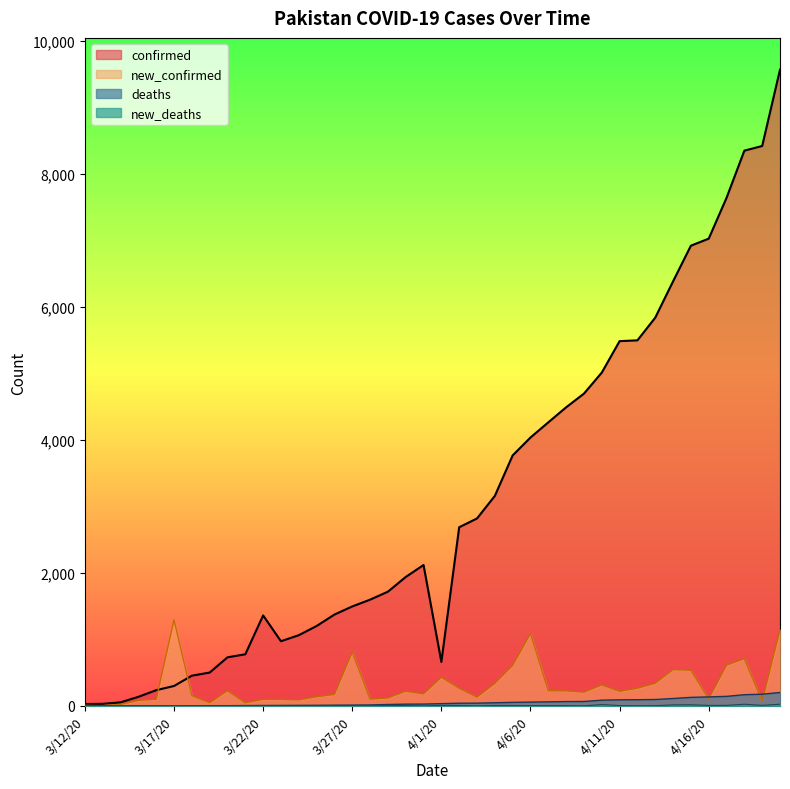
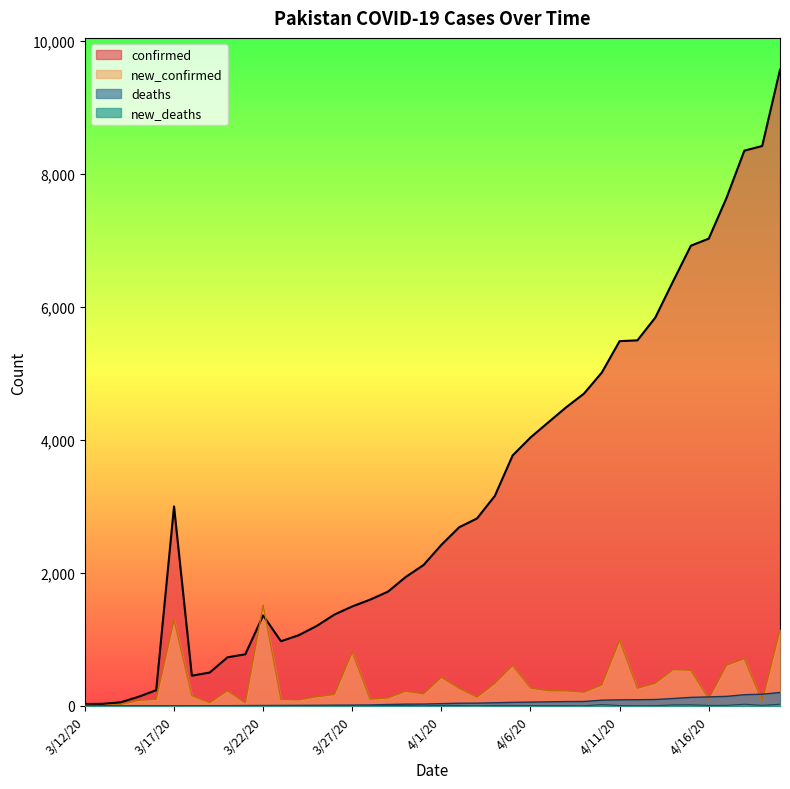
  {
    "confirmed": {
-     "3/17/20": "300",
+     "3/17/20": "3,000",
      "3/22/20": "1,400",
      "3/27/20": "1,500",
-     "4/1/20": "700",
+     "4/1/20": "2,400",
      "4/6/20": "4,000",
      "4/11/20": "5,500",
      "4/16/20": "7,000"
    },
    "new_confirmed": {
      "3/17/20": "1,300",
-     "3/22/20": "100",
+     "3/22/20": "1,500",
      "3/27/20": "800",
      "4/1/20": "400",
-     "4/6/20": "1,100",
-     "4/11/20": "200"
+     "4/6/20": "300",
+     "4/11/20": "1,000"
    }
  }
